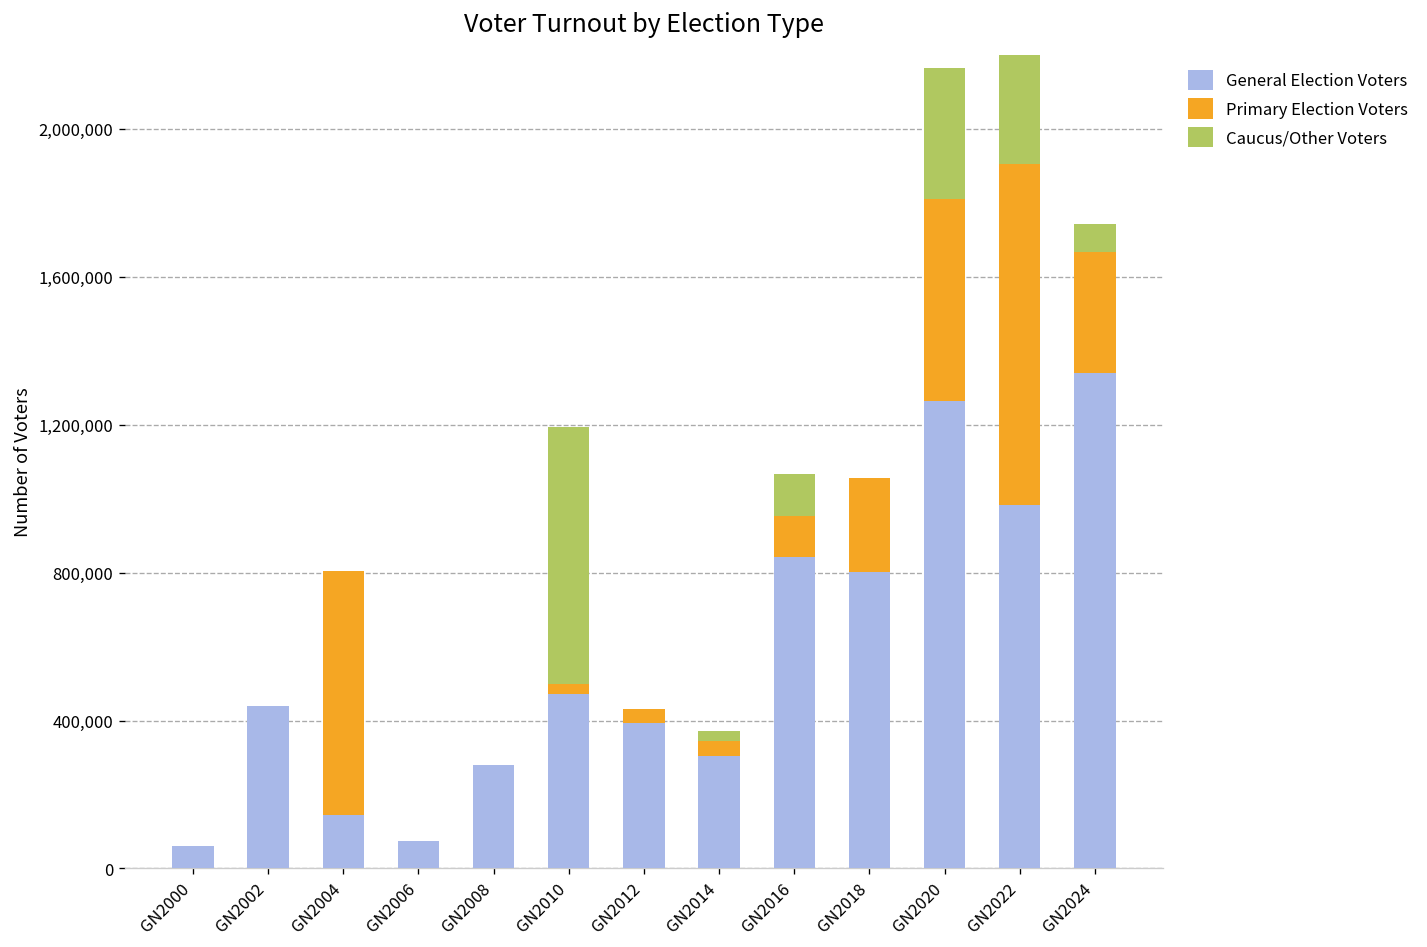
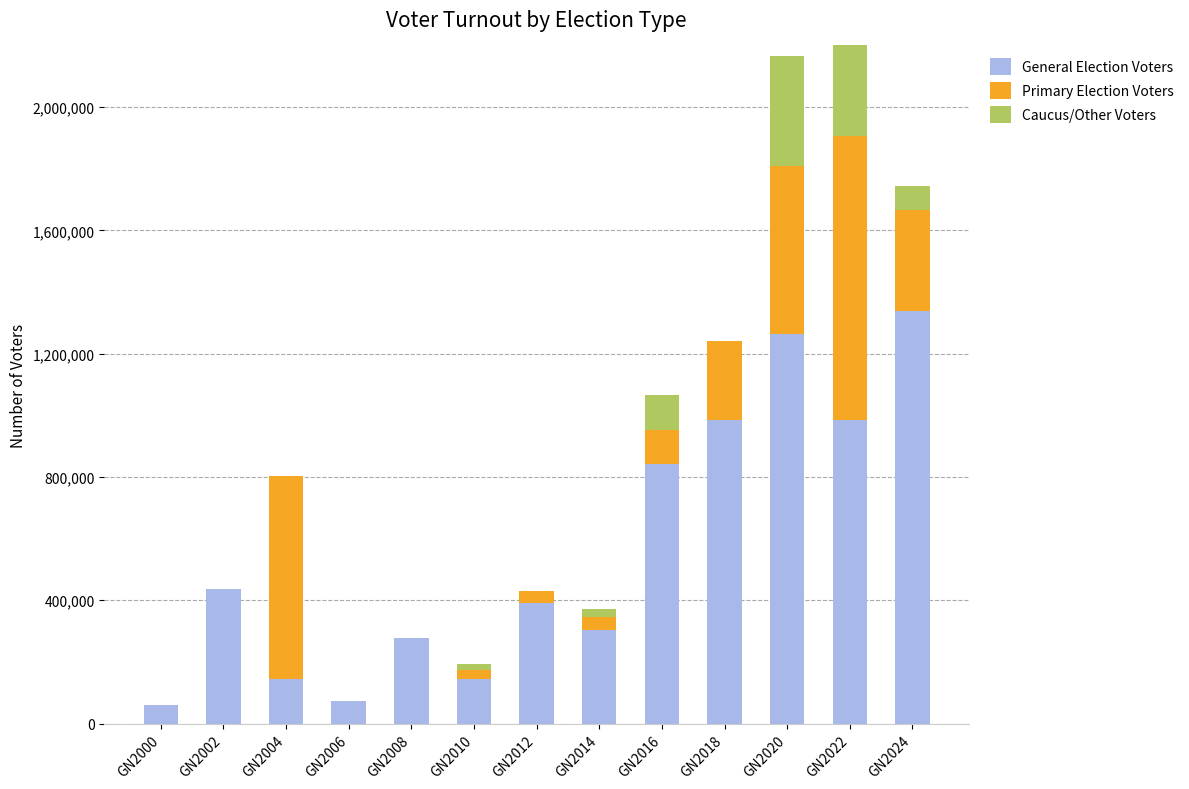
  {
    "General Election Voters": {
      "GN2000": "60,000",
      "GN2002": "440,000",
      "GN2004": "140,000",
      "GN2006": "70,000",
      "GN2008": "280,000",
-     "GN2010": "470,000",
+     "GN2010": "150,000",
      "GN2012": "390,000",
      "GN2014": "300,000",
      "GN2016": "840,000",
-     "GN2018": "800,000",
+     "GN2018": "990,000",
      "GN2020": "1,260,000",
      "GN2022": "980,000",
      "GN2024": "1,340,000"
    },
    "Primary Election Voters": {
      "GN2000": "0",
      "GN2002": "0",
      "GN2004": "660,000",
      "GN2006": "0",
      "GN2008": "0",
      "GN2010": "30,000",
      "GN2012": "40,000",
      "GN2014": "40,000",
      "GN2016": "110,000",
      "GN2018": "260,000",
      "GN2020": "550,000",
      "GN2022": "920,000",
      "GN2024": "330,000"
    },
    "Caucus/Other Voters": {
      "GN2000": "0",
      "GN2002": "0",
      "GN2004": "0",
      "GN2006": "0",
      "GN2008": "0",
-     "GN2010": "700,000",
+     "GN2010": "20,000",
      "GN2012": "0",
      "GN2014": "30,000",
      "GN2016": "110,000",
      "GN2018": "0",
      "GN2020": "360,000",
      "GN2024": "80,000"
    }
  }
